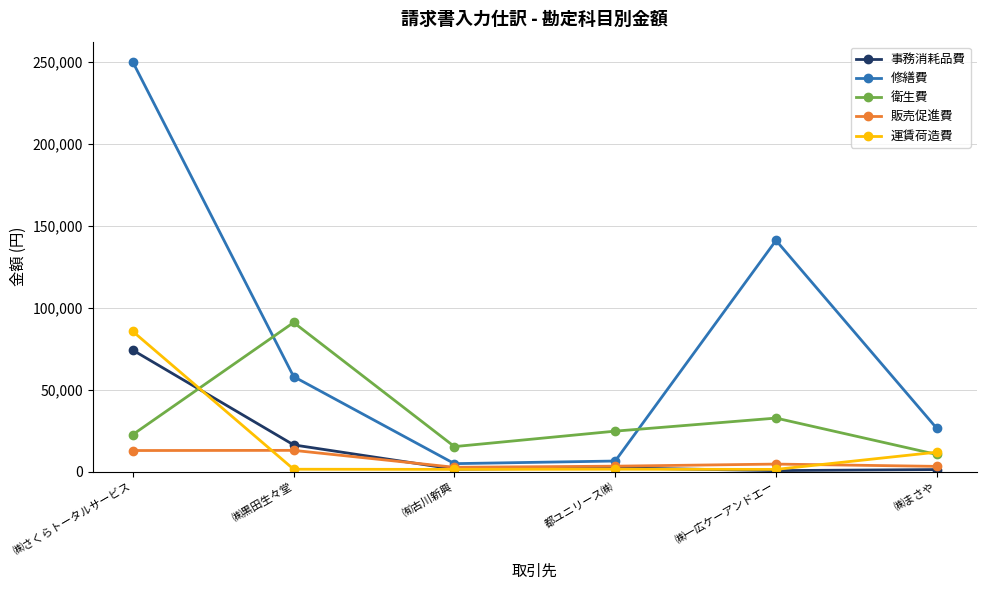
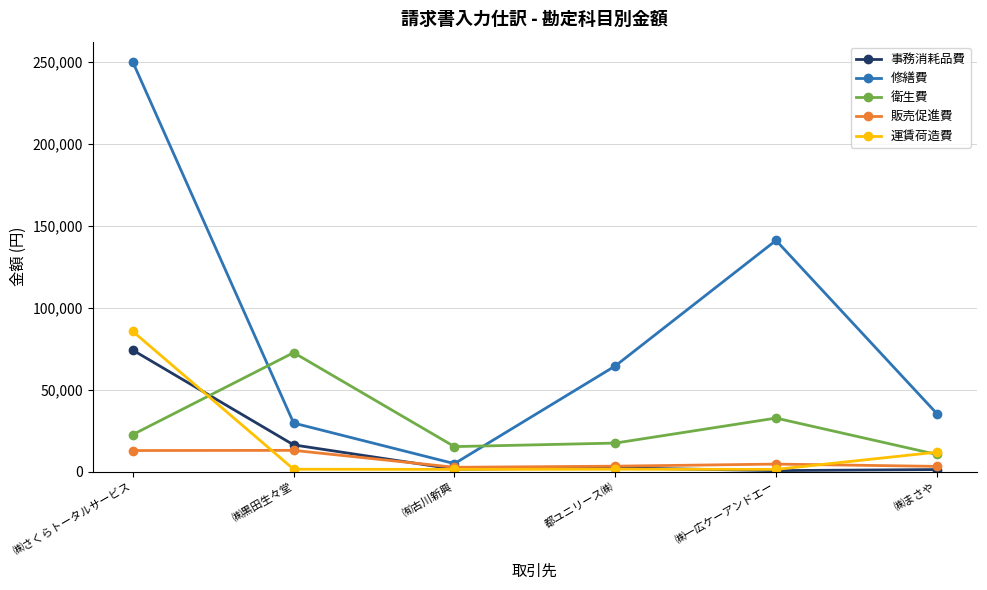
  {
    "事務消耗品費": {
      "㈱さくらトータルサービス": "74,000",
      "㈱黒田生々堂": "16,000",
      "㈱まさや": "1,000"
    },
    "修繕費": {
      "㈱さくらトータルサービス": "250,000",
-     "㈱黒田生々堂": "58,000",
+     "㈱黒田生々堂": "30,000",
      "㈲古川新興": "5,000",
-     "都ユニリース㈱": "7,000",
+     "都ユニリース㈱": "65,000",
      "㈱一広ケーアンドエー": "141,000",
-     "㈱まさや": "27,000"
+     "㈱まさや": "36,000"
    },
    "衛生費": {
      "㈱さくらトータルサービス": "23,000",
-     "㈱黒田生々堂": "91,000",
+     "㈱黒田生々堂": "73,000",
      "㈲古川新興": "15,000",
-     "都ユニリース㈱": "25,000",
+     "都ユニリース㈱": "18,000",
      "㈱一広ケーアンドエー": "33,000"
    },
    "販売促進費": {
      "㈱さくらトータルサービス": "13,000",
      "㈱黒田生々堂": "13,000",
      "㈱一広ケーアンドエー": "5,000",
      "㈱まさや": "3,000"
    },
    "運賃荷造費": {
      "㈱さくらトータルサービス": "86,000",
      "㈱黒田生々堂": "2,000"
    }
  }
